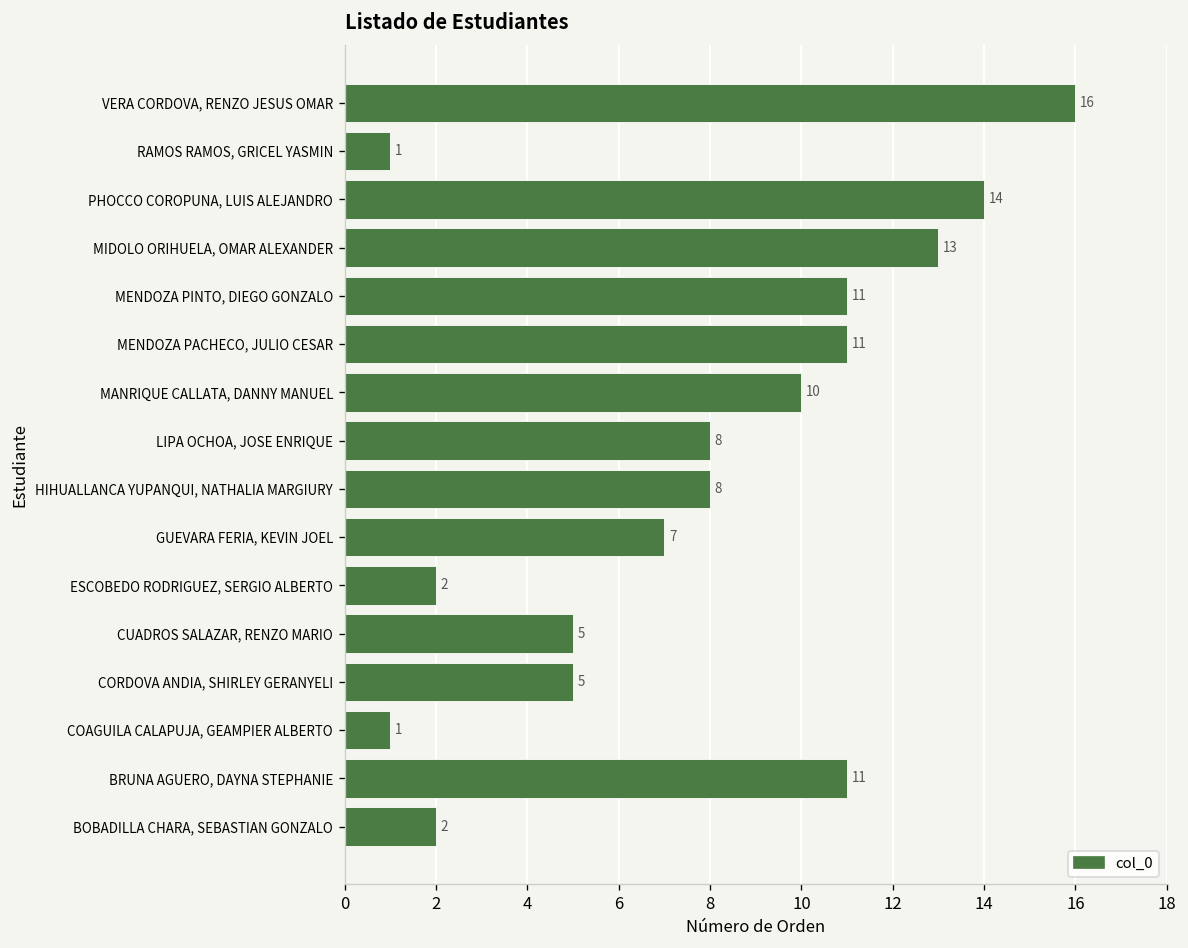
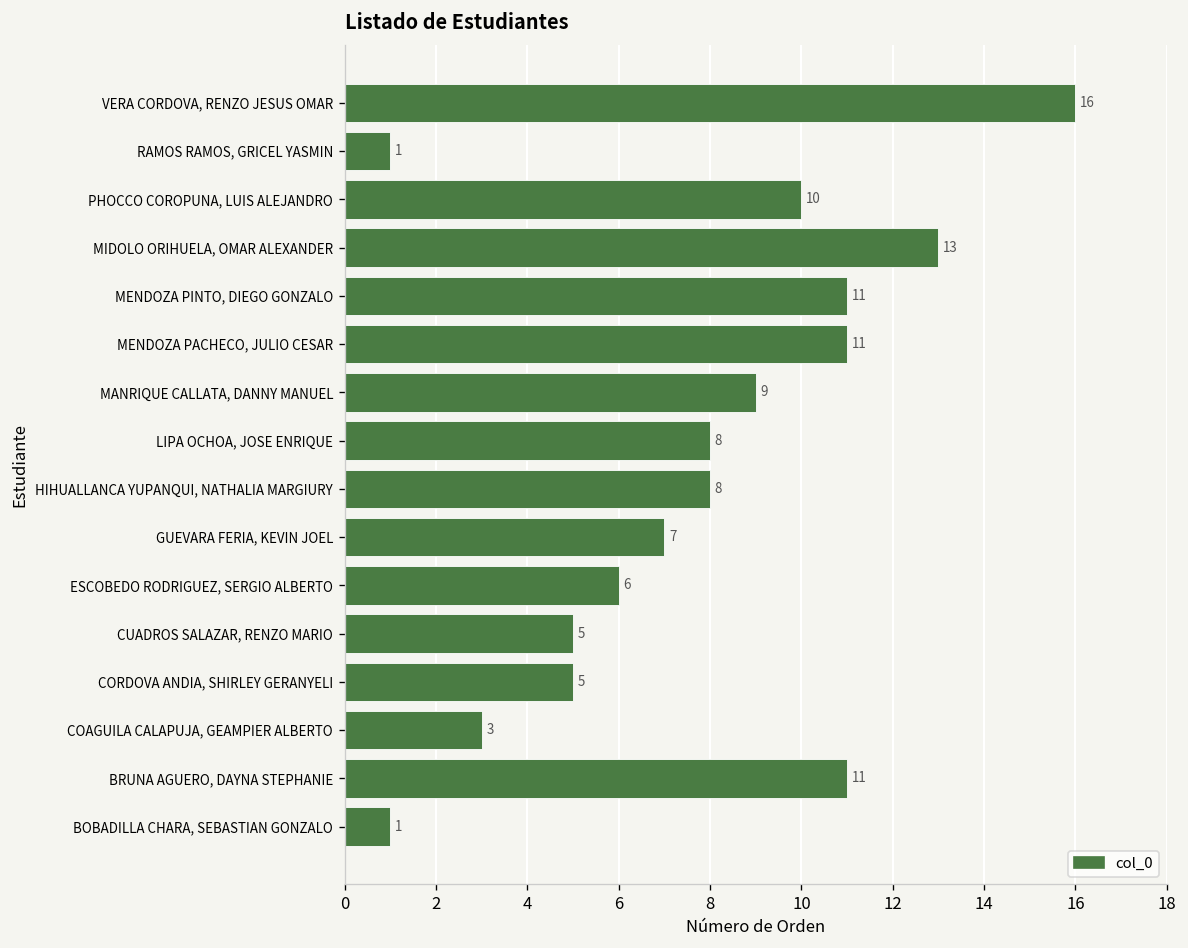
  {
    "VERA CORDOVA, RENZO JESUS OMAR": 16,
    "RAMOS RAMOS, GRICEL YASMIN": 1,
-   "PHOCCO COROPUNA, LUIS ALEJANDRO": 14,
+   "PHOCCO COROPUNA, LUIS ALEJANDRO": 10,
    "MIDOLO ORIHUELA, OMAR ALEXANDER": 13,
    "MENDOZA PINTO, DIEGO GONZALO": 11,
    "MENDOZA PACHECO, JULIO CESAR": 11,
-   "MANRIQUE CALLATA, DANNY MANUEL": 10,
+   "MANRIQUE CALLATA, DANNY MANUEL": 9,
    "LIPA OCHOA, JOSE ENRIQUE": 8,
    "HIHUALLANCA YUPANQUI, NATHALIA MARGIURY": 8,
    "GUEVARA FERIA, KEVIN JOEL": 7,
-   "ESCOBEDO RODRIGUEZ, SERGIO ALBERTO": 2,
+   "ESCOBEDO RODRIGUEZ, SERGIO ALBERTO": 6,
    "CUADROS SALAZAR, RENZO MARIO": 5,
    "CORDOVA ANDIA, SHIRLEY GERANYELI": 5,
-   "COAGUILA CALAPUJA, GEAMPIER ALBERTO": 1,
+   "COAGUILA CALAPUJA, GEAMPIER ALBERTO": 3,
    "BRUNA AGUERO, DAYNA STEPHANIE": 11,
-   "BOBADILLA CHARA, SEBASTIAN GONZALO": 2
+   "BOBADILLA CHARA, SEBASTIAN GONZALO": 1
  }
